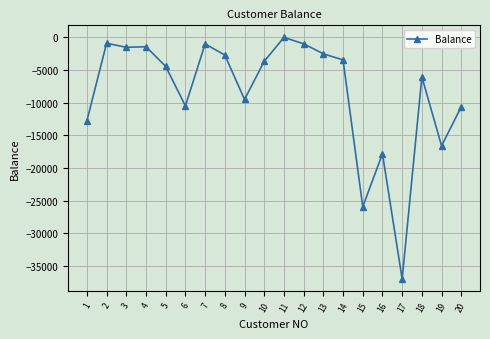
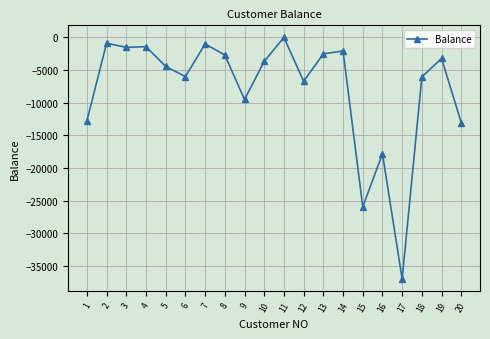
  {
    "1": -13000,
    "2": -1000,
    "3": -2000,
    "4": -1000,
    "5": -4000,
-   "6": -10000,
+   "6": -6000,
    "7": -1000,
    "8": -3000,
    "9": -10000,
    "10": -4000,
    "11": 0,
-   "12": -1000,
+   "12": -7000,
    "13": -3000,
-   "14": -3000,
+   "14": -2000,
    "15": -26000,
    "16": -18000,
    "17": -37000,
    "18": -6000,
-   "19": -17000,
-   "20": -11000
+   "19": -3000,
+   "20": -13000
  }
